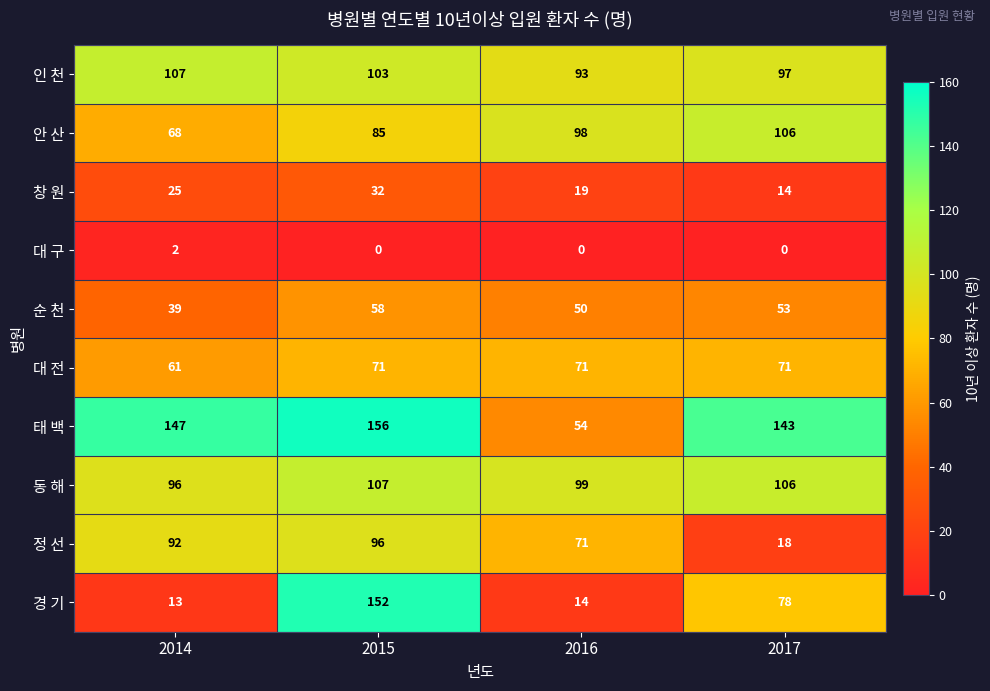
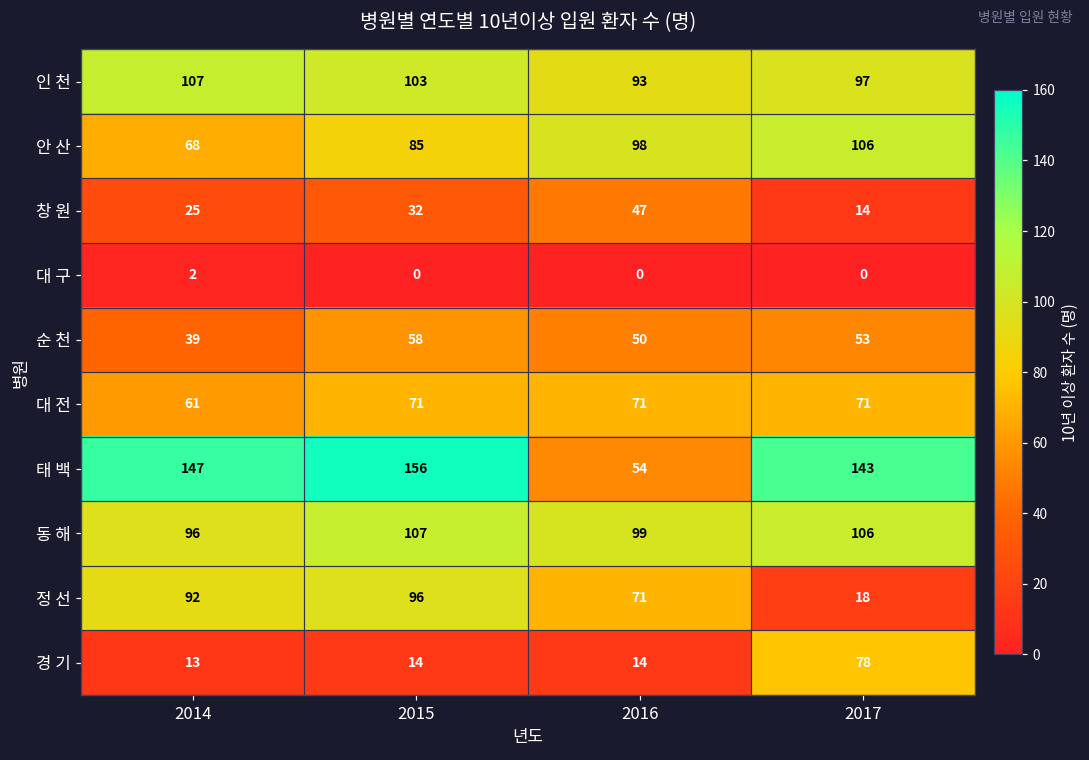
  {
    "인 천": {
      "2014": 107,
      "2015": 103,
      "2016": 93,
      "2017": 97
    },
    "안 산": {
      "2014": 68,
      "2015": 85,
      "2016": 98,
      "2017": 106
    },
    "창 원": {
      "2014": 25,
      "2015": 32,
-     "2016": 19,
+     "2016": 47,
      "2017": 14
    },
    "대 구": {
      "2014": 2,
      "2015": 0,
      "2016": 0,
      "2017": 0
    },
    "순 천": {
      "2014": 39,
      "2015": 58,
      "2016": 50,
      "2017": 53
    },
    "대 전": {
      "2014": 61,
      "2015": 71,
      "2016": 71,
      "2017": 71
    },
    "태 백": {
      "2014": 147,
      "2015": 156,
      "2016": 54,
      "2017": 143
    },
    "동 해": {
      "2014": 96,
      "2015": 107,
      "2016": 99,
      "2017": 106
    },
    "정 선": {
      "2014": 92,
      "2015": 96,
      "2016": 71,
      "2017": 18
    },
    "경 기": {
      "2014": 13,
-     "2015": 152,
+     "2015": 14,
      "2016": 14,
      "2017": 78
    }
  }
